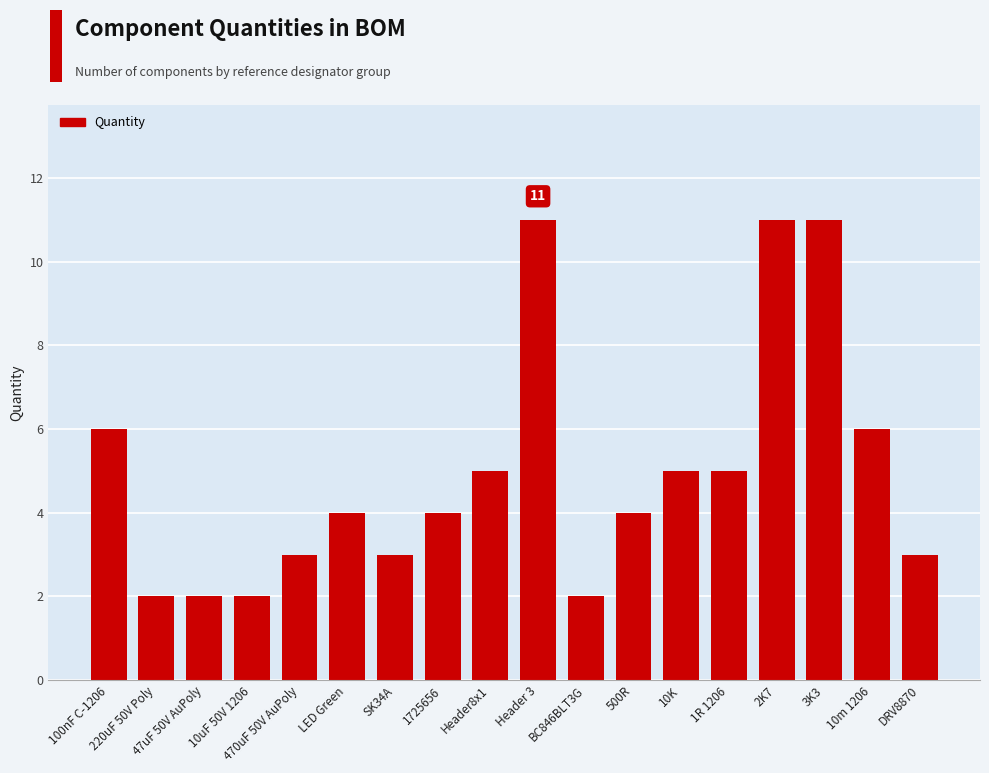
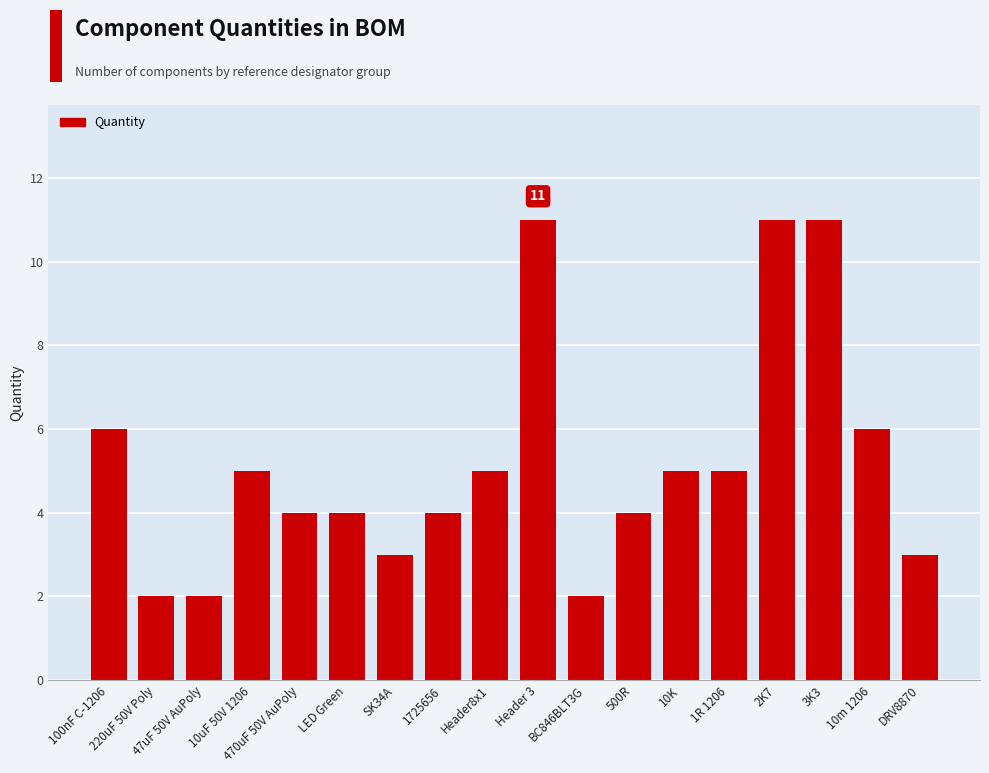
  {
    "100nF C-1206": 6,
    "220uF 50V Poly": 2,
    "47uF 50V AuPoly": 2,
-   "10uF 50V 1206": 2,
-   "470uF 50V AuPoly": 3,
+   "10uF 50V 1206": 5,
+   "470uF 50V AuPoly": 4,
    "LED Green": 4,
    "SK34A": 3,
    "1725656": 4,
    "Header8x1": 5,
    "BC846BLT3G": 2,
    "500R": 4,
    "10K": 5,
    "1R 1206": 5,
    "2K7": 11,
    "3K3": 11,
    "10m 1206": 6,
    "DRV8870": 3
  }
